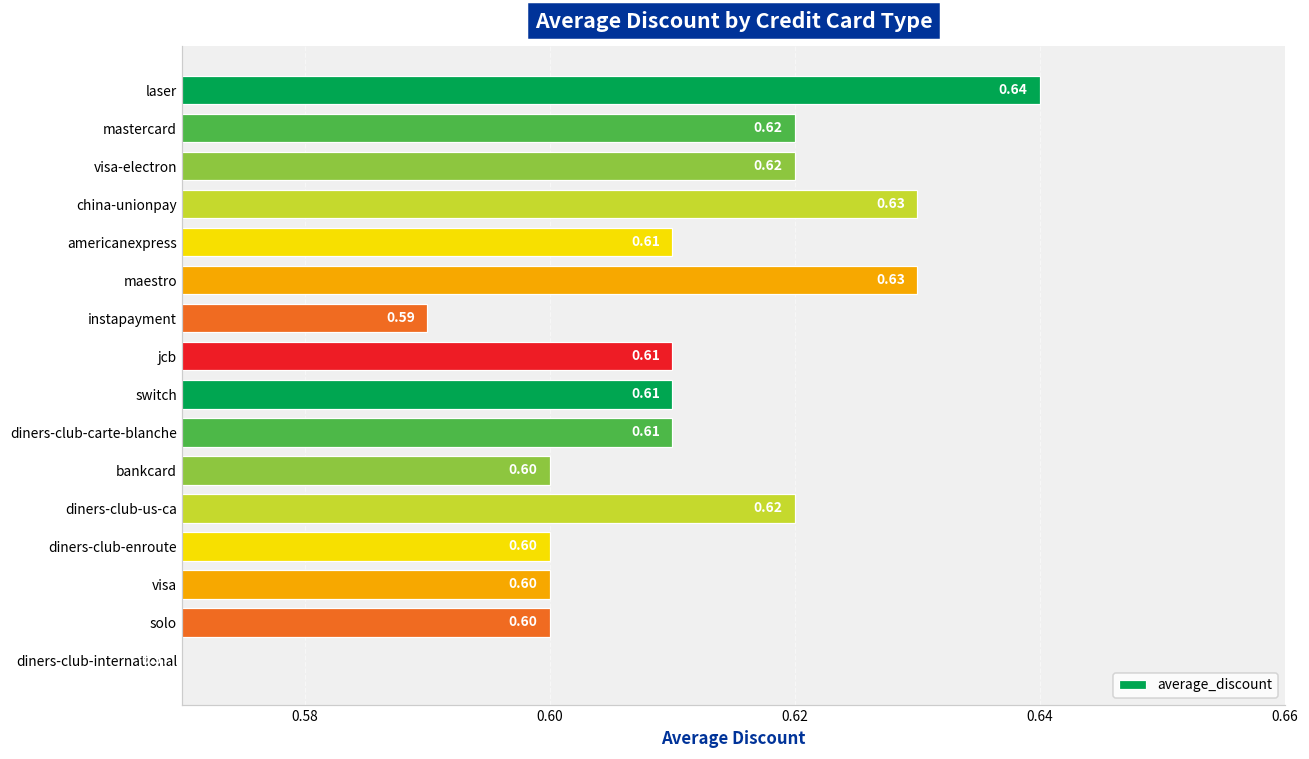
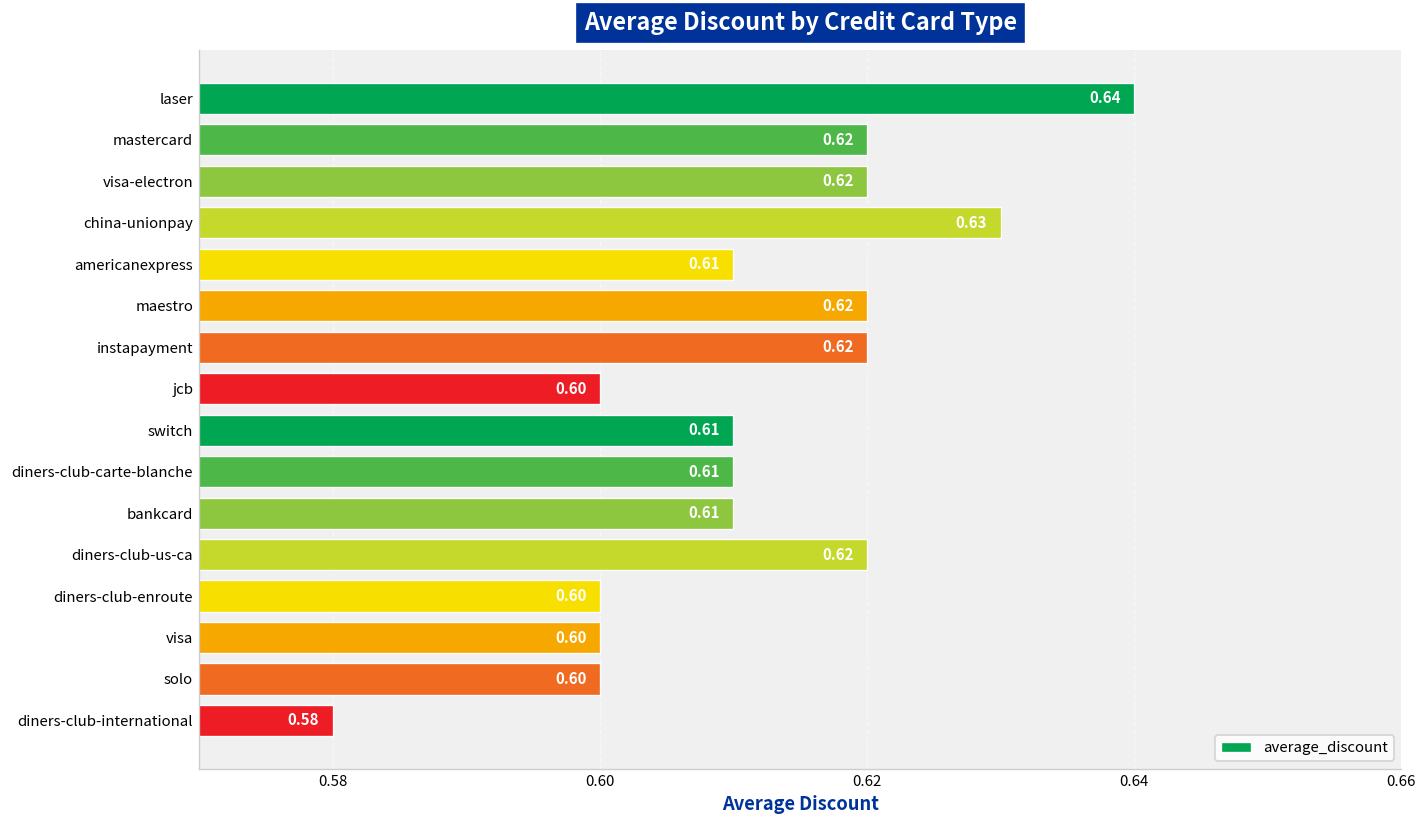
  {
    "laser": 0.64,
    "mastercard": 0.62,
    "visa-electron": 0.62,
    "china-unionpay": 0.63,
    "americanexpress": 0.61,
-   "maestro": 0.63,
-   "instapayment": 0.59,
-   "jcb": 0.61,
+   "maestro": 0.62,
+   "instapayment": 0.62,
+   "jcb": 0.60,
    "switch": 0.61,
    "diners-club-carte-blanche": 0.61,
-   "bankcard": 0.60,
+   "bankcard": 0.61,
    "diners-club-us-ca": 0.62,
    "diners-club-enroute": 0.60,
    "visa": 0.60,
    "solo": 0.60,
-   "diners-club-international": 0.57
+   "diners-club-international": 0.58
  }
